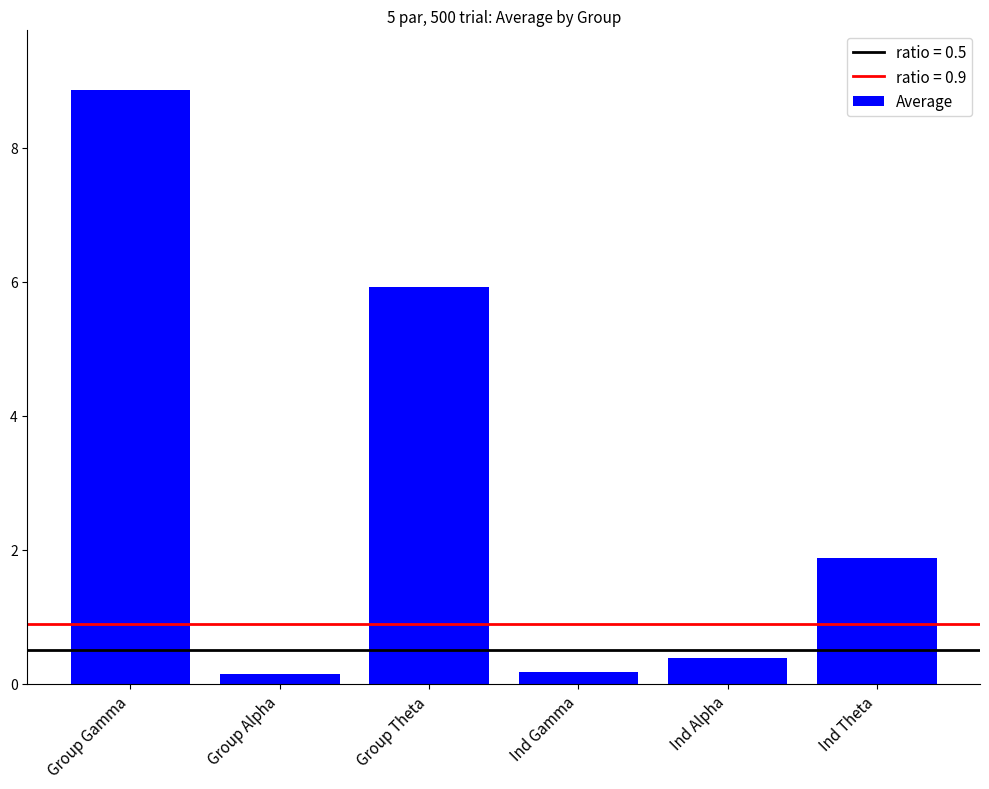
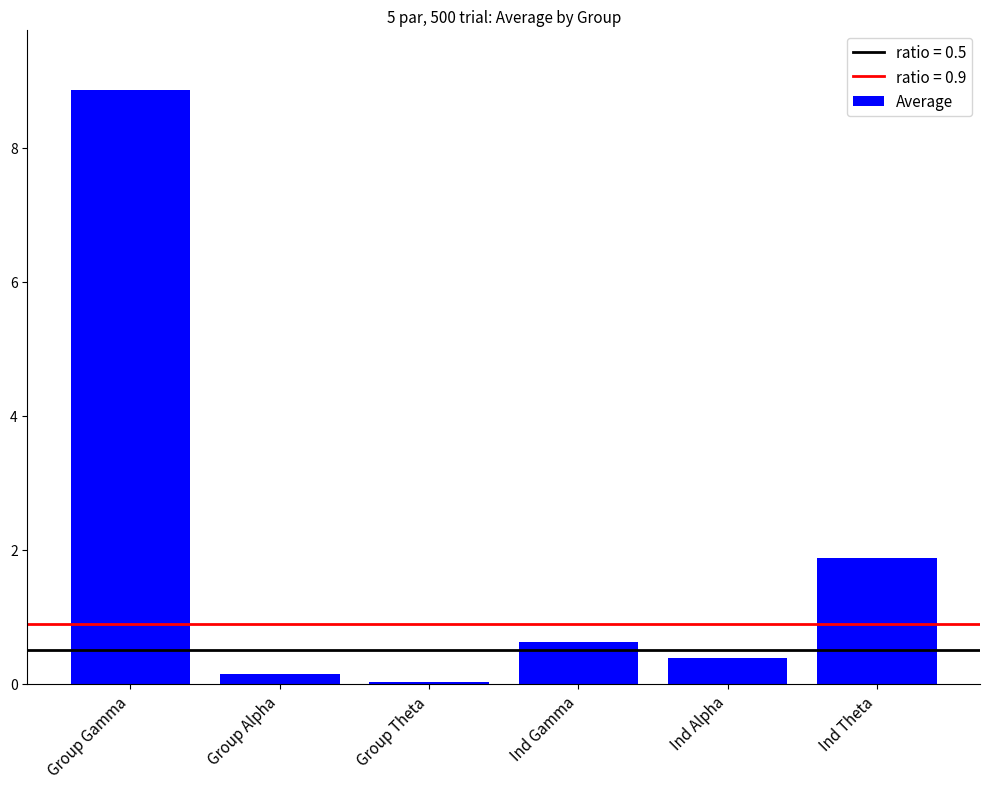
  {
    "Group Gamma": 8.9,
    "Group Alpha": 0.1,
-   "Group Theta": 5.9,
-   "Ind Gamma": 0.2,
+   "Group Theta": 0.0,
+   "Ind Gamma": 0.6,
    "Ind Alpha": 0.4,
    "Ind Theta": 1.9
  }
